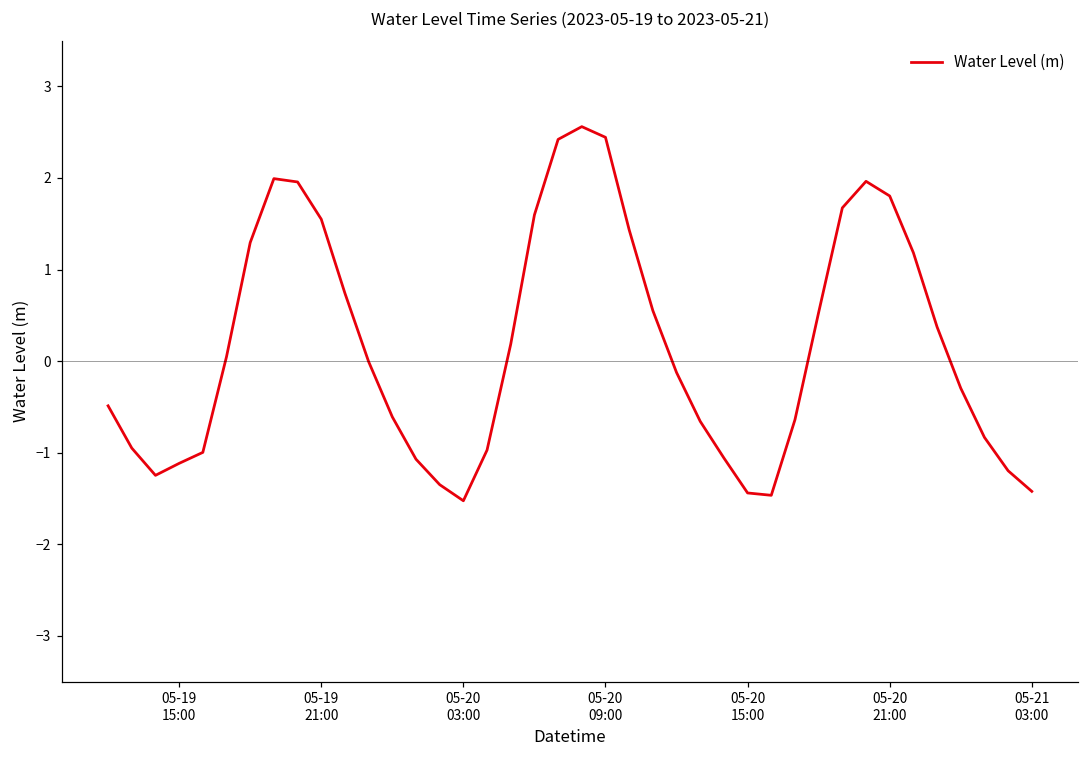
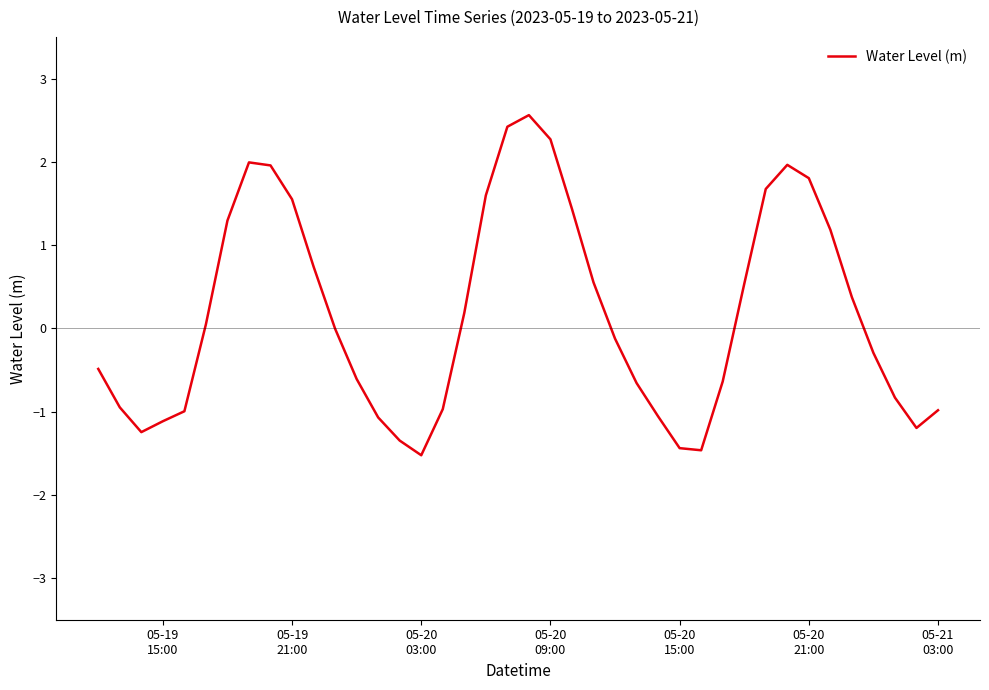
  {
    "05-19 15:00": -1.1,
    "05-19 21:00": 1.5,
    "05-20 03:00": -1.5,
-   "05-20 09:00": 2.4,
+   "05-20 09:00": 2.3,
    "05-20 15:00": -1.4,
    "05-20 21:00": 1.8,
-   "05-21 03:00": -1.4
+   "05-21 03:00": -1.0
  }
